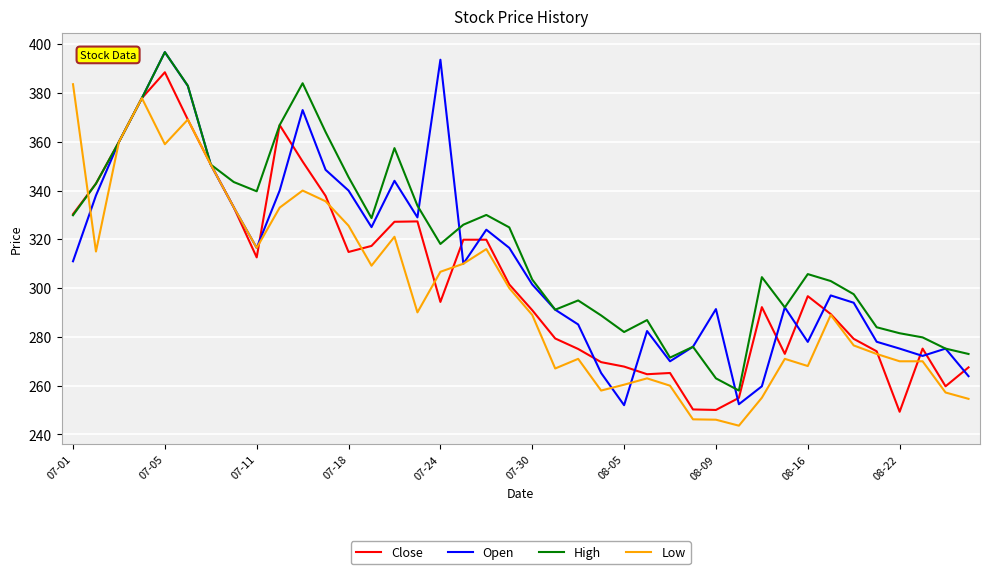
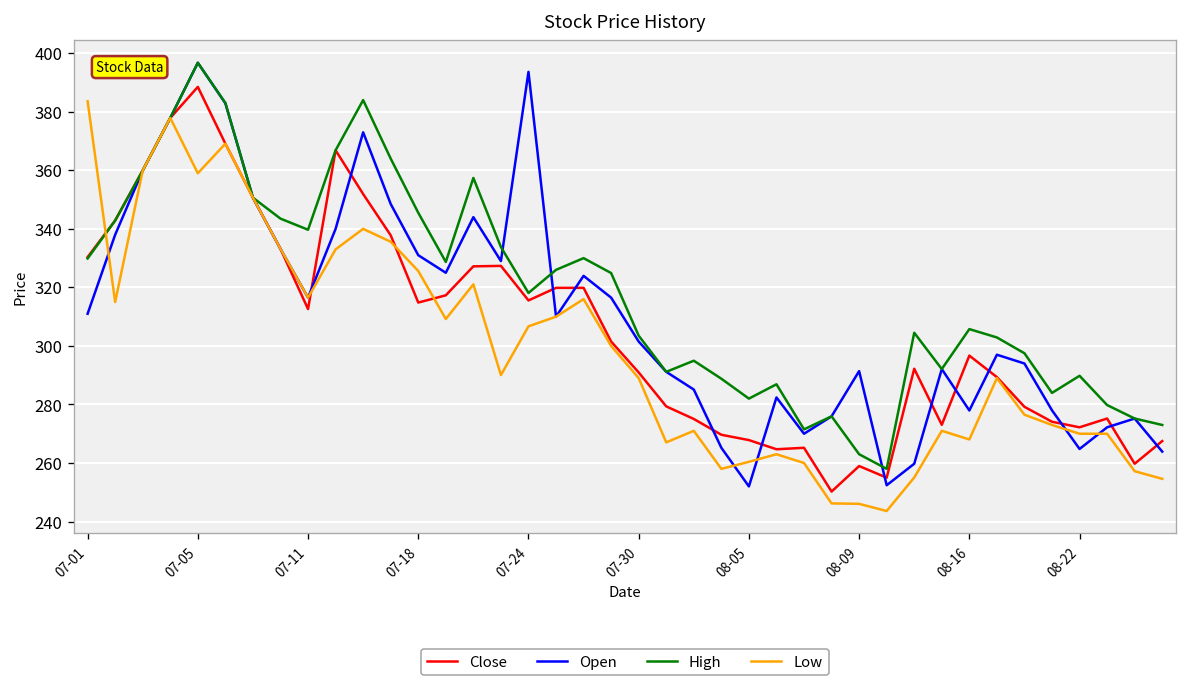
  {
    "Close": {
      "07-05": 389,
      "07-11": 313,
      "07-18": 315,
-     "07-24": 294,
+     "07-24": 316,
      "07-30": 291,
      "08-05": 268,
-     "08-09": 250,
+     "08-09": 259,
      "08-16": 297,
-     "08-22": 249
+     "08-22": 272
    },
    "Open": {
      "07-01": 311,
-     "07-18": 340,
+     "07-18": 331,
      "07-24": 394,
      "07-30": 302,
      "08-05": 252,
      "08-09": 291,
      "08-16": 278,
-     "08-22": 275
+     "08-22": 265
    },
    "High": {
      "07-11": 340,
      "07-18": 346,
      "07-24": 318,
      "07-30": 304,
      "08-05": 282,
      "08-09": 263,
      "08-16": 306,
-     "08-22": 282
+     "08-22": 290
    },
    "Low": {
      "07-01": 384,
      "07-05": 359,
      "07-18": 326,
      "07-24": 307,
      "07-30": 289,
      "08-05": 260,
      "08-09": 246,
      "08-16": 268,
      "08-22": 270
    }
  }
